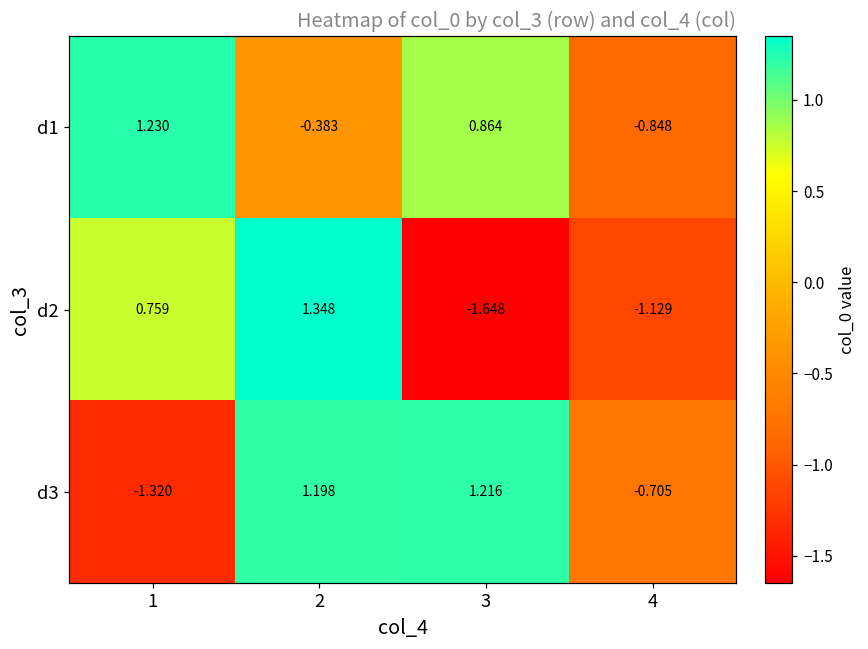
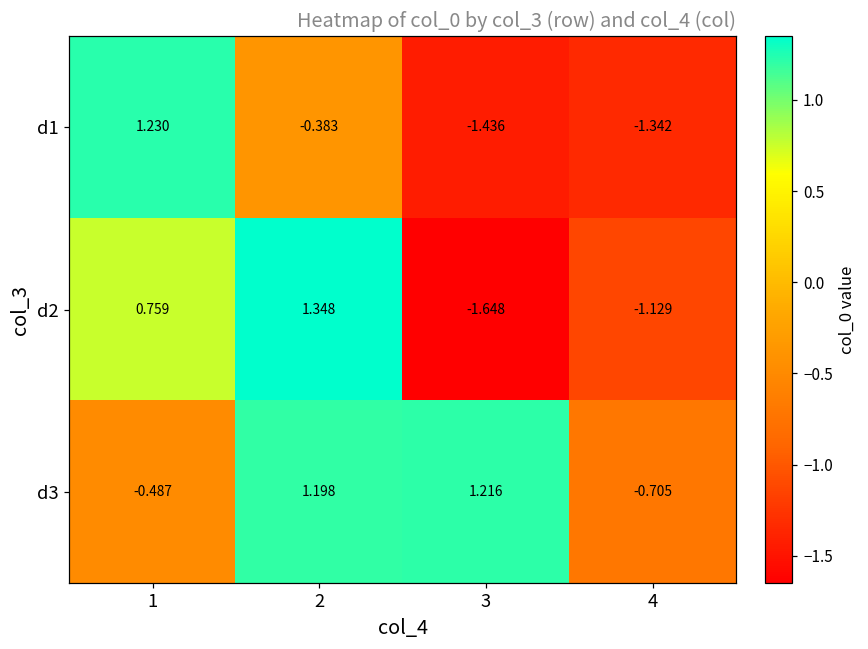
  {
    "d1": {
      "1": 1.230,
      "2": -0.383,
-     "3": 0.864,
-     "4": -0.848
+     "3": -1.436,
+     "4": -1.342
    },
    "d2": {
      "1": 0.759,
      "2": 1.348,
      "3": -1.648,
      "4": -1.129
    },
    "d3": {
-     "1": -1.320,
+     "1": -0.487,
      "2": 1.198,
      "3": 1.216,
      "4": -0.705
    }
  }
